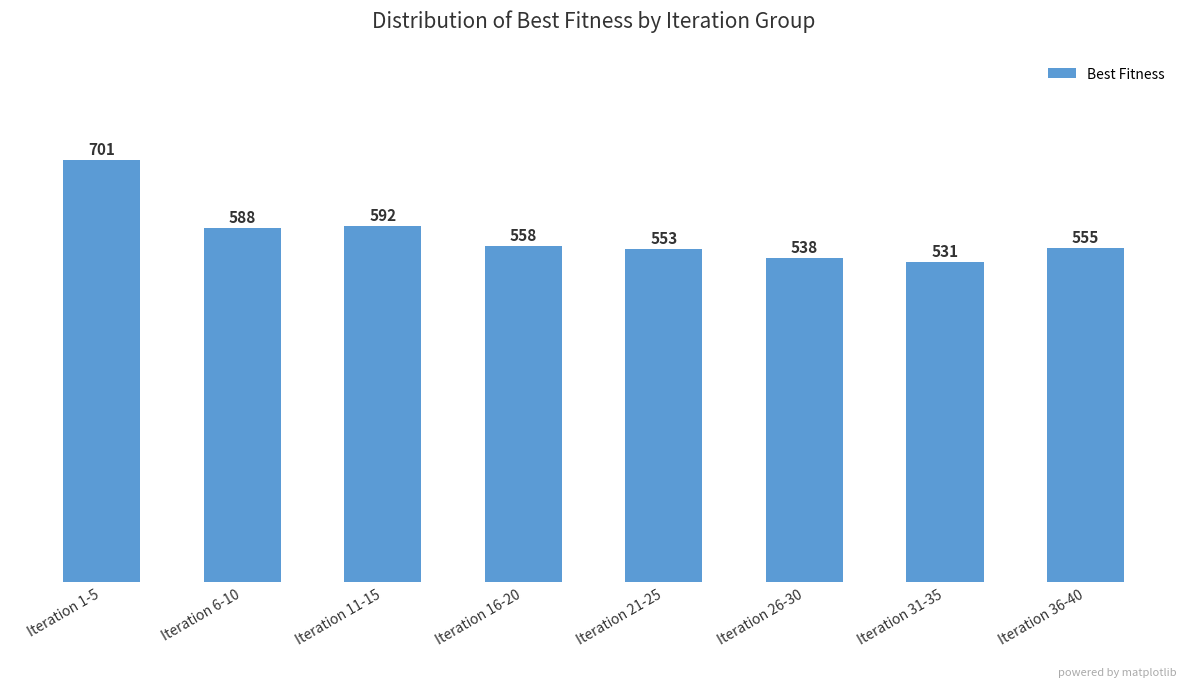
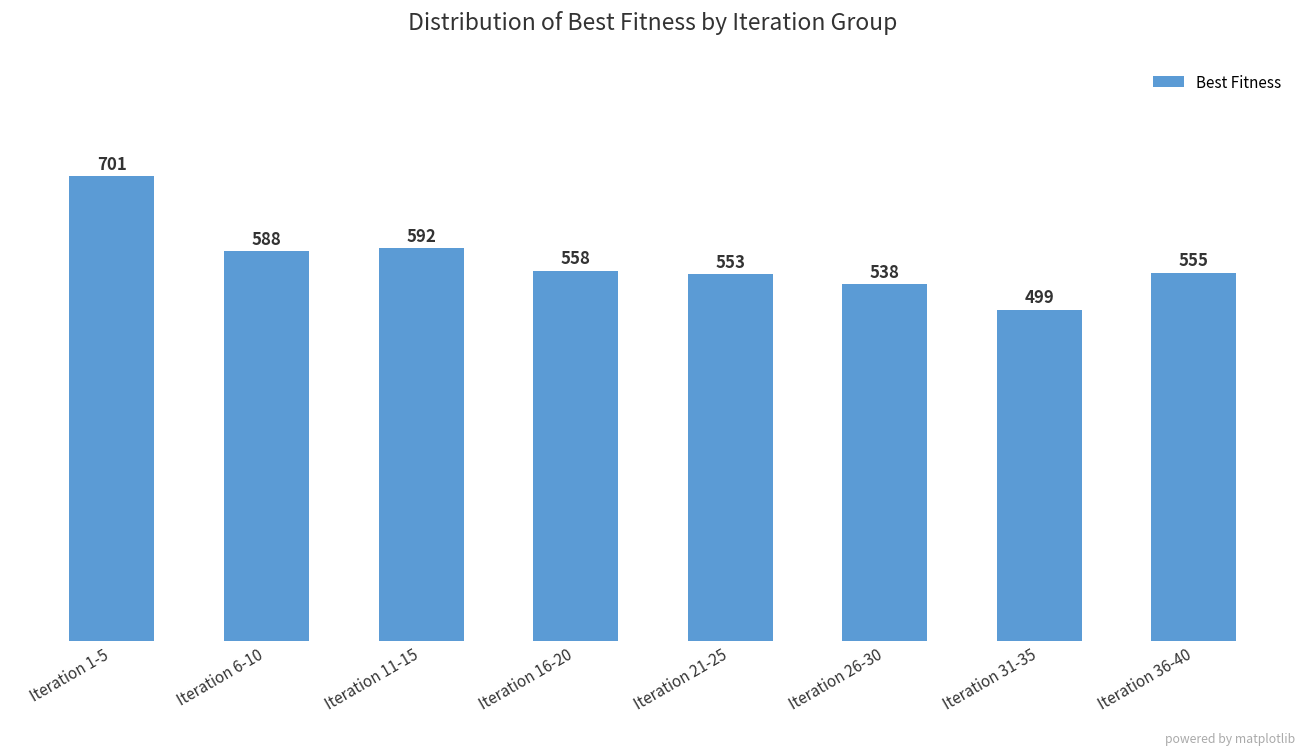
  {
    "Iteration 1-5": 701,
    "Iteration 6-10": 588,
    "Iteration 11-15": 592,
    "Iteration 16-20": 558,
    "Iteration 21-25": 553,
    "Iteration 26-30": 538,
-   "Iteration 31-35": 531,
+   "Iteration 31-35": 499,
    "Iteration 36-40": 555
  }
